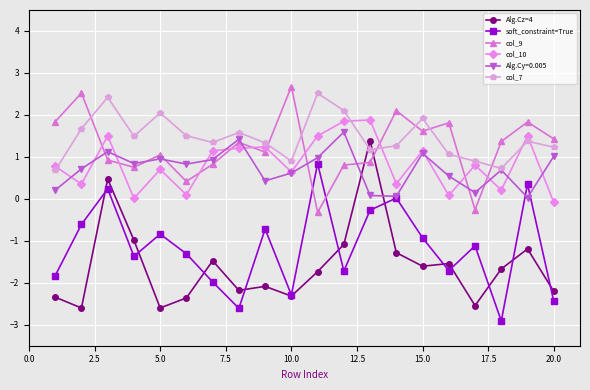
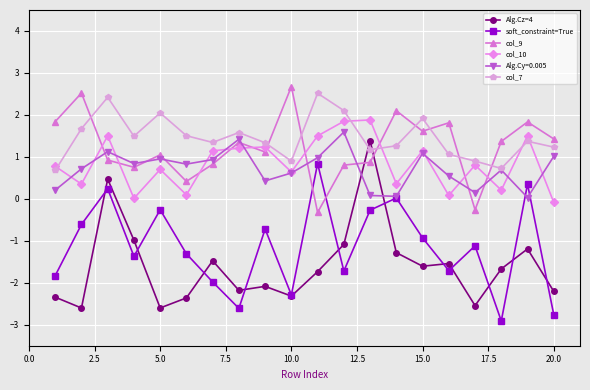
  {
    "Alg.Cz=4": {
      "5.0": -2.6,
      "15.0": -1.6,
      "20.0": -2.2
    },
    "soft_constraint=True": {
-     "5.0": -0.8,
+     "5.0": -0.3,
      "15.0": -0.9,
-     "20.0": -2.4
+     "20.0": -2.8
    }
  }
